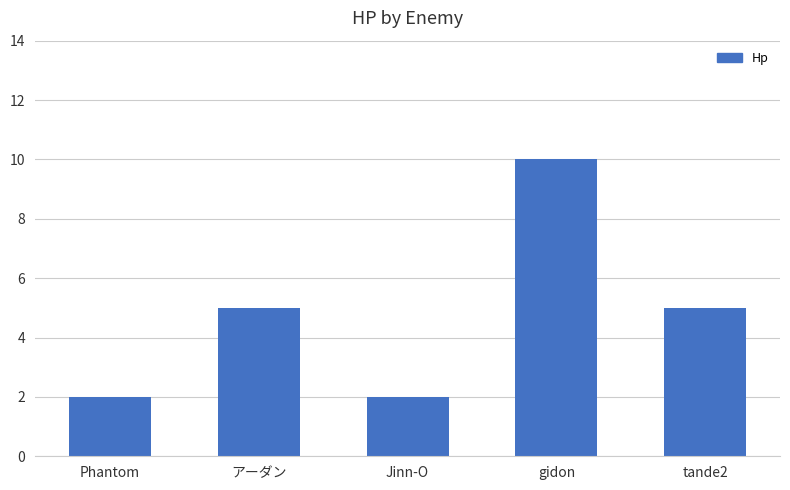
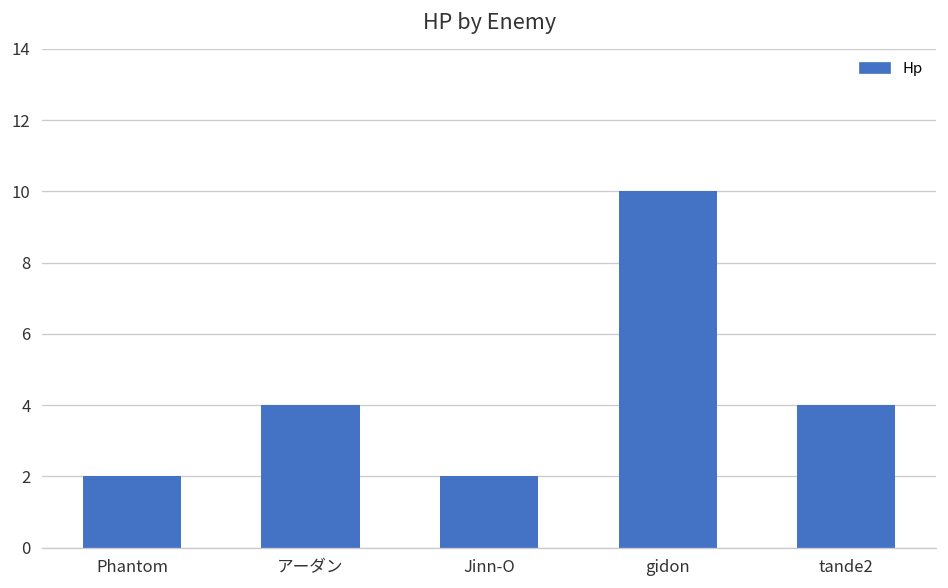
  {
    "Phantom": 2,
-   "アーダン": 5,
+   "アーダン": 4,
    "Jinn-O": 2,
    "gidon": 10,
-   "tande2": 5
+   "tande2": 4
  }
